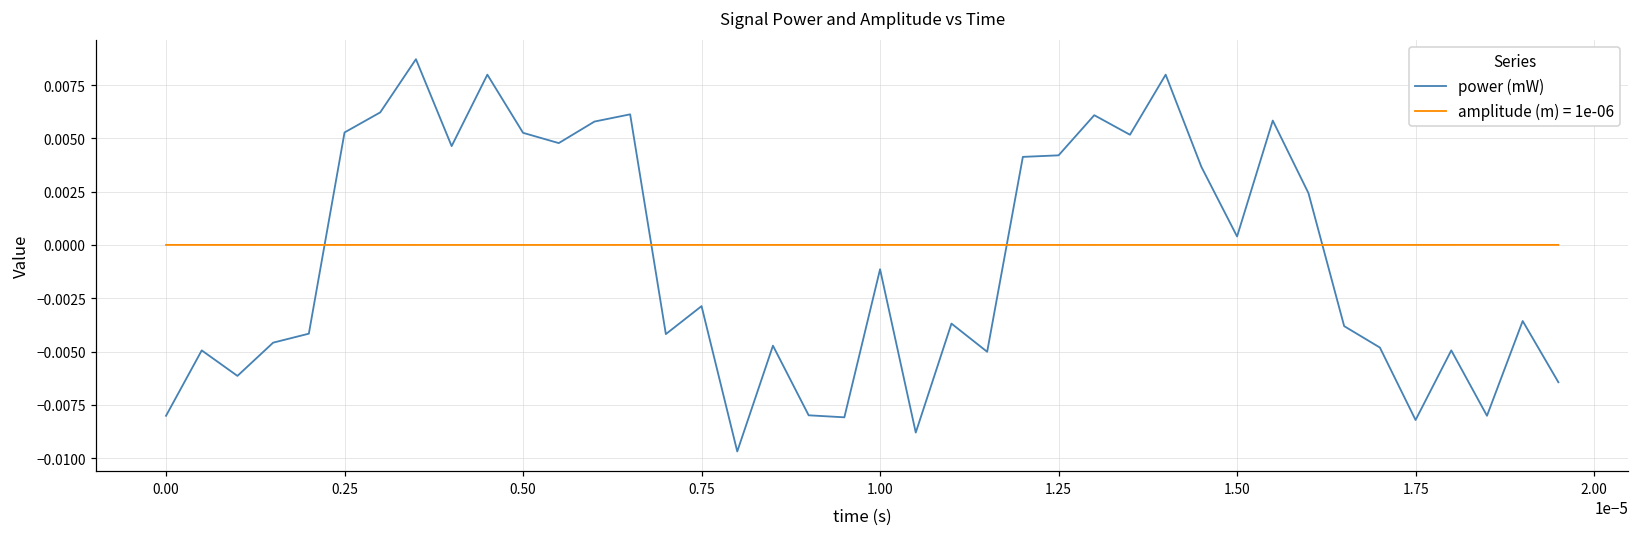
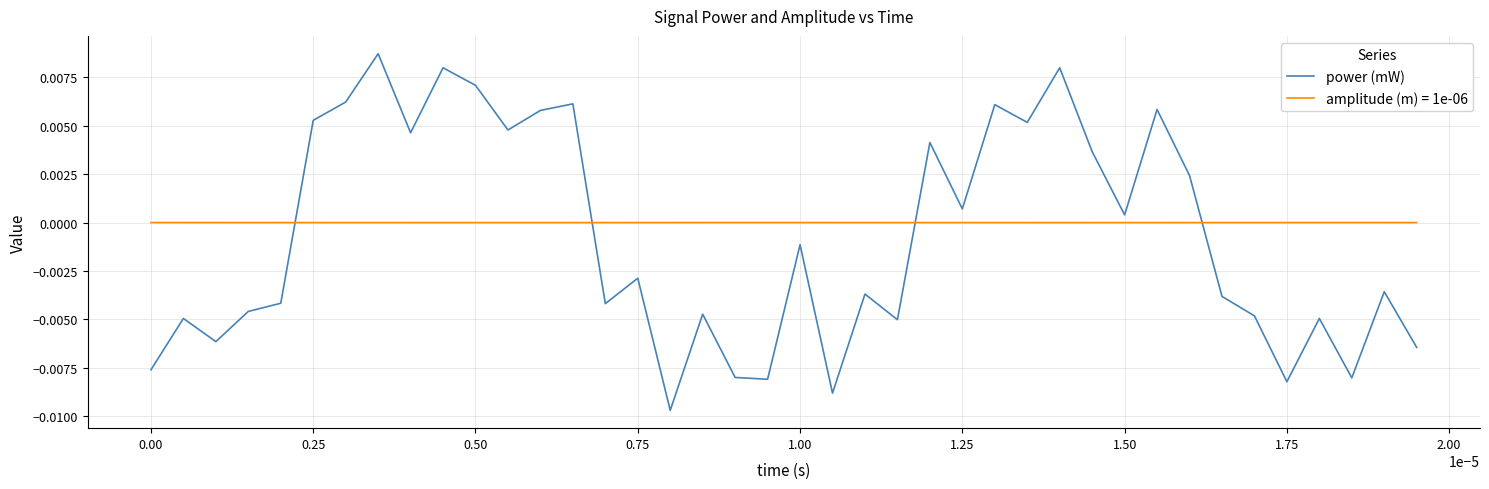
  {
    "power (mW)": {
-     "0.00": -0.0080,
+     "0.00": -0.0076,
      "0.25": 0.0053,
-     "0.50": 0.0053,
+     "0.50": 0.0071,
      "0.75": -0.0029,
      "1.00": -0.0011,
-     "1.25": 0.0042,
+     "1.25": 0.0007,
      "1.50": 0.0004,
      "1.75": -0.0082
    },
    "amplitude (m) = 1e-06": {
      "0.00": 0.0000,
      "0.25": 0.0000,
      "0.50": 0.0000,
      "0.75": 0.0000,
      "1.00": 0.0000,
      "1.25": 0.0000,
      "1.50": 0.0000,
      "1.75": 0.0000
    }
  }
